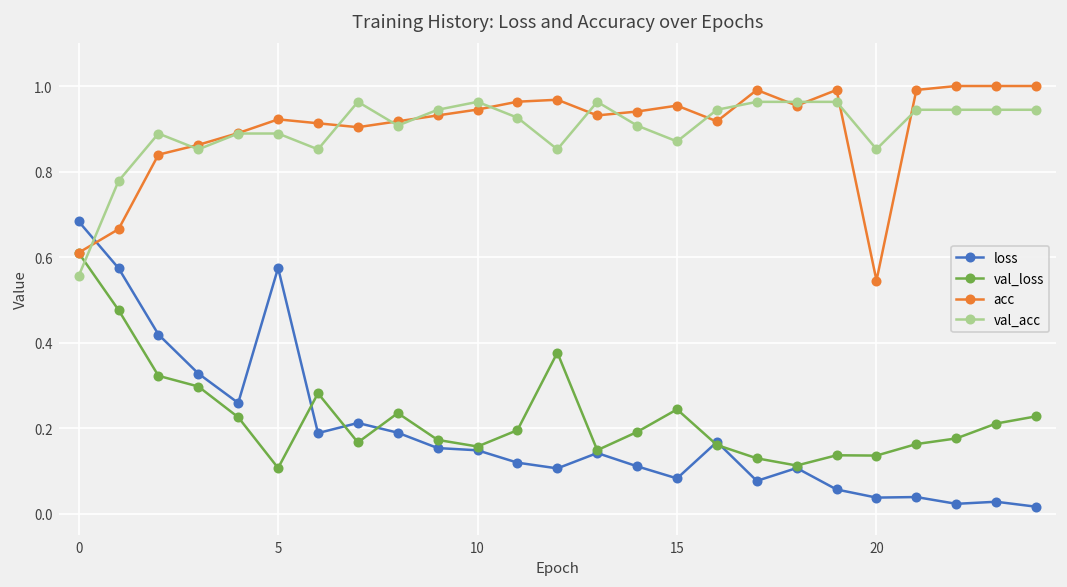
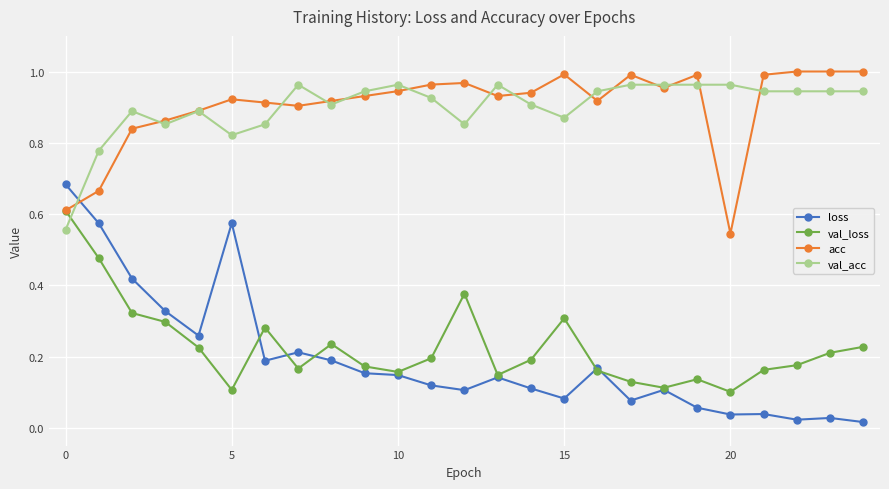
  {
    "loss": {
      "0": 0.68,
      "5": 0.57,
      "10": 0.15,
      "15": 0.08,
      "20": 0.04
    },
    "val_loss": {
      "5": 0.11,
      "10": 0.16,
-     "15": 0.24,
-     "20": 0.14
+     "15": 0.31,
+     "20": 0.10
    },
    "acc": {
      "5": 0.92,
      "10": 0.94,
-     "15": 0.95,
+     "15": 0.99,
      "20": 0.54
    },
    "val_acc": {
      "0": 0.56,
-     "5": 0.89,
+     "5": 0.82,
      "10": 0.96,
      "15": 0.87,
-     "20": 0.85
+     "20": 0.96
    }
  }
